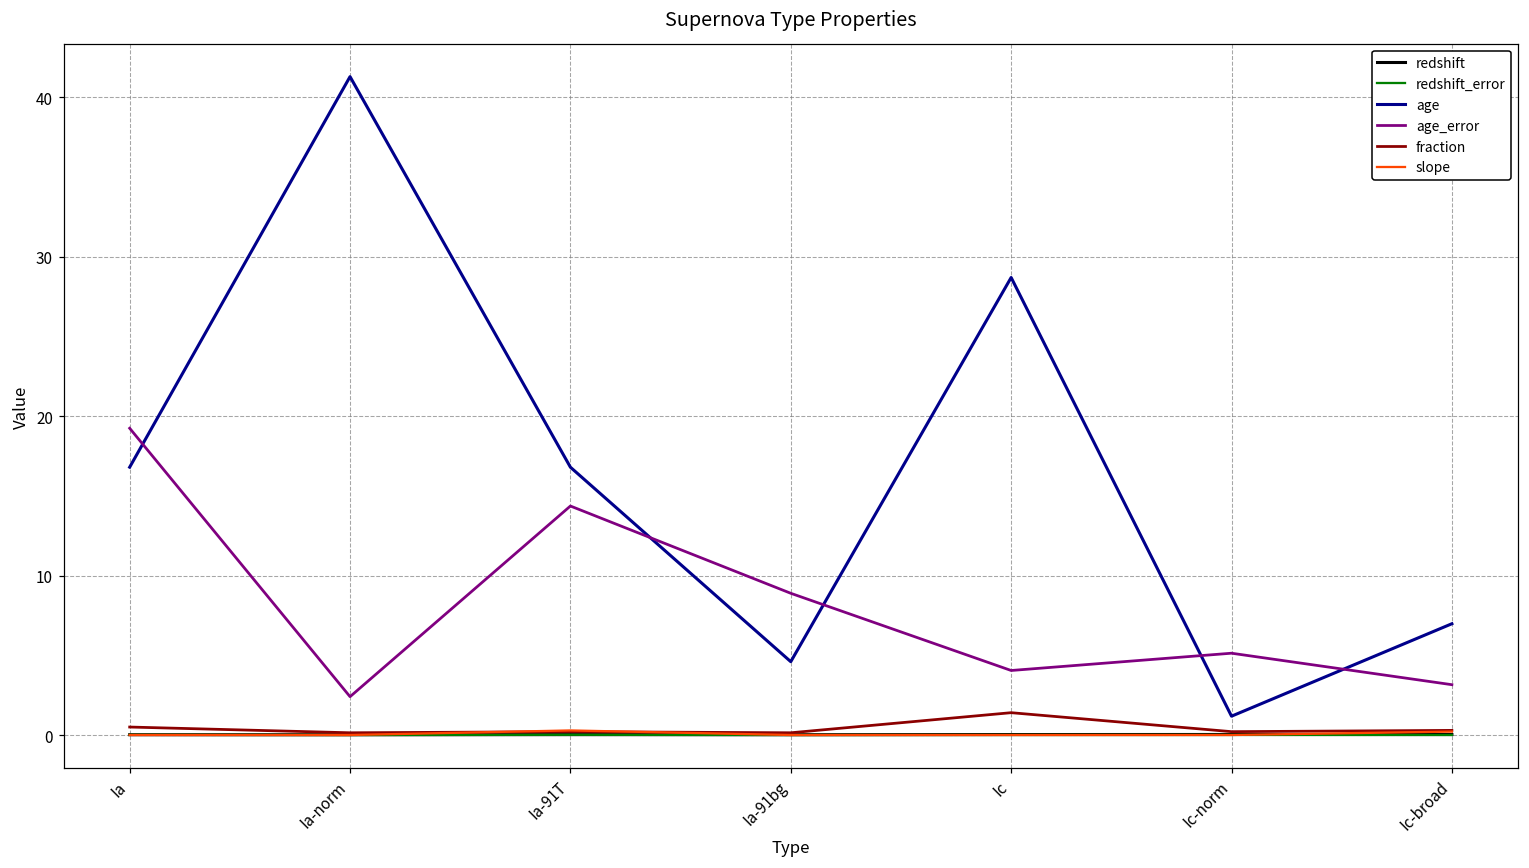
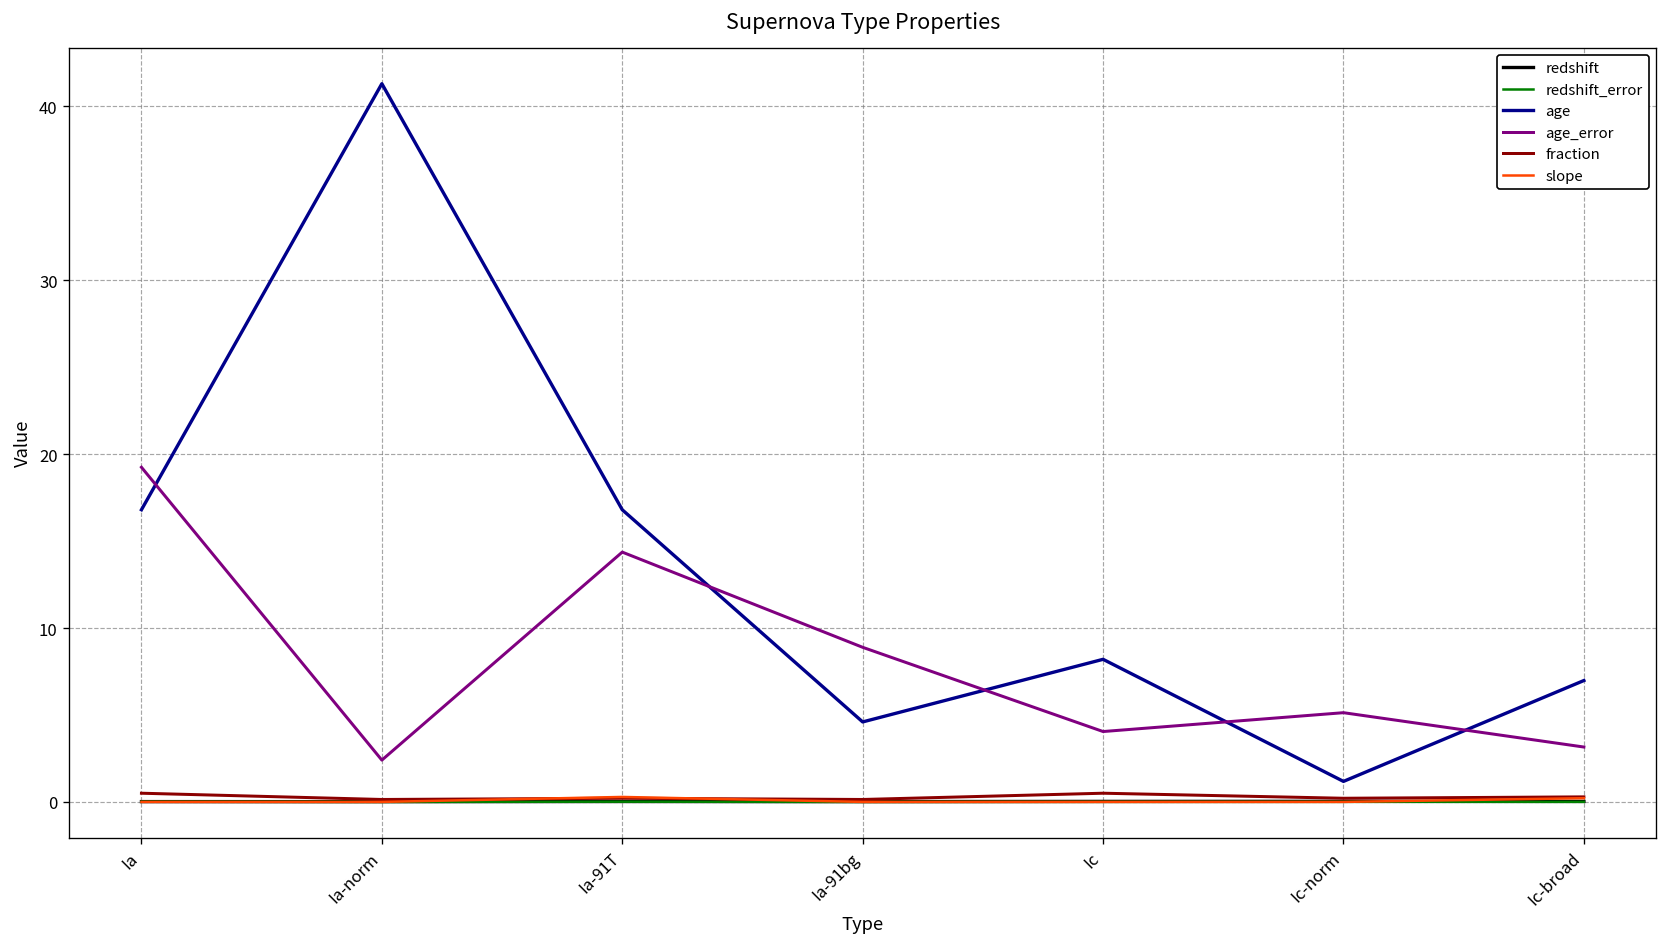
  {
    "redshift_error": {
      "Ia-91T": 0.0,
      "Ic-broad": 0.0
    },
    "age": {
      "Ia": 16.8,
      "Ia-norm": 41.3,
      "Ia-91T": 16.8,
      "Ia-91bg": 4.6,
-     "Ic": 28.7,
+     "Ic": 8.2,
      "Ic-norm": 1.2,
      "Ic-broad": 7.0
    },
    "age_error": {
      "Ia": 19.2,
      "Ia-norm": 2.4,
      "Ia-91T": 14.4,
      "Ia-91bg": 8.9,
      "Ic": 4.0,
      "Ic-norm": 5.1,
      "Ic-broad": 3.2
    },
    "fraction": {
      "Ia": 0.5,
-     "Ic": 1.4
+     "Ic": 0.5
    }
  }
